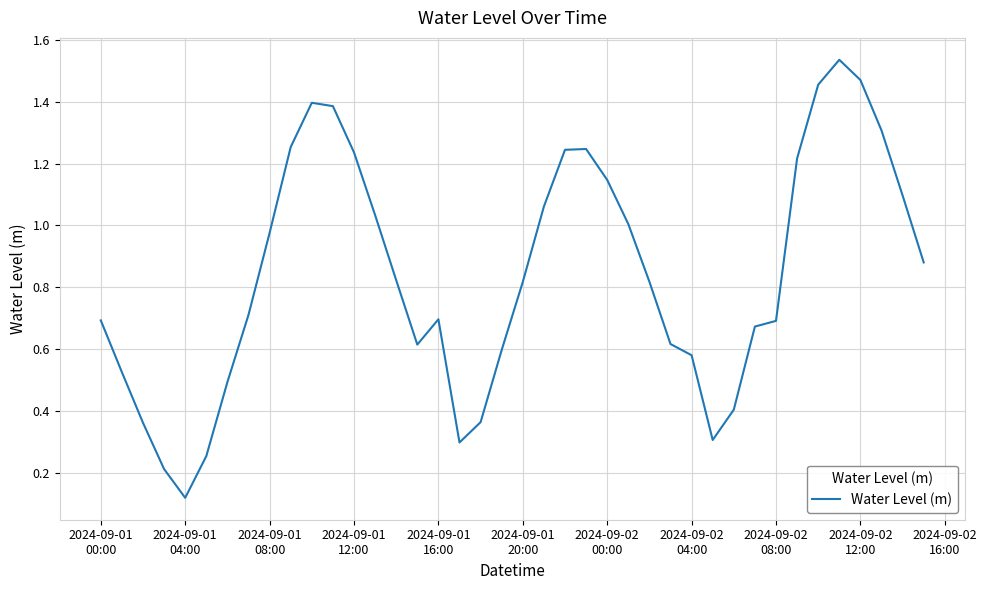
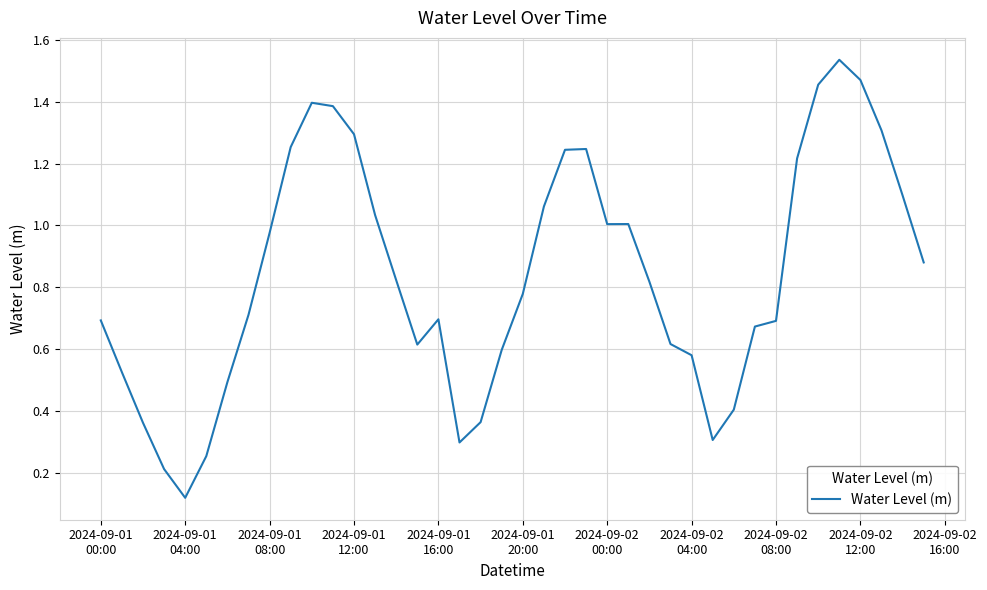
  {
    "2024-09-01 00:00": 0.69,
    "2024-09-01 04:00": 0.12,
    "2024-09-01 08:00": 0.98,
-   "2024-09-01 12:00": 1.24,
+   "2024-09-01 12:00": 1.29,
    "2024-09-01 16:00": 0.70,
-   "2024-09-01 20:00": 0.82,
-   "2024-09-02 00:00": 1.15,
+   "2024-09-01 20:00": 0.78,
+   "2024-09-02 00:00": 1.00,
    "2024-09-02 04:00": 0.58,
    "2024-09-02 08:00": 0.69,
    "2024-09-02 12:00": 1.47
  }
